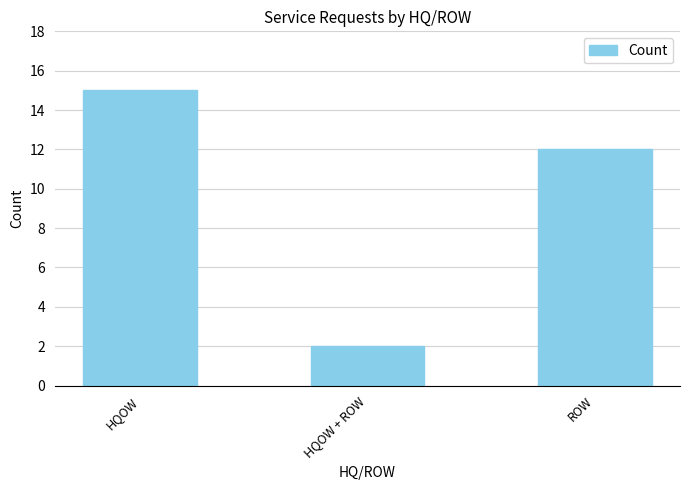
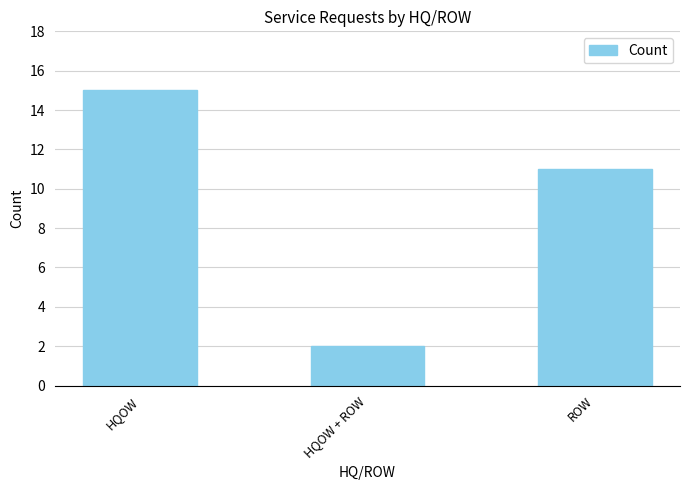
  {
    "HQOW": 15,
    "HQOW + ROW": 2,
-   "ROW": 12
+   "ROW": 11
  }
